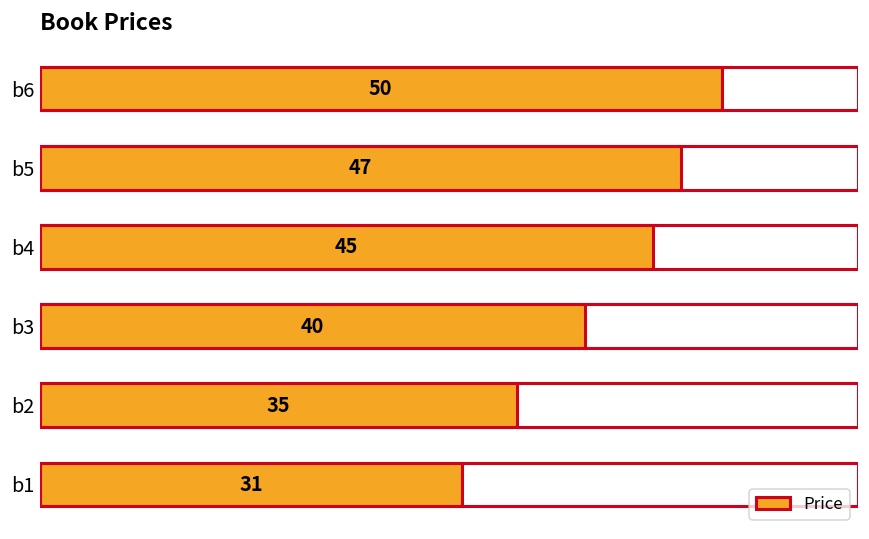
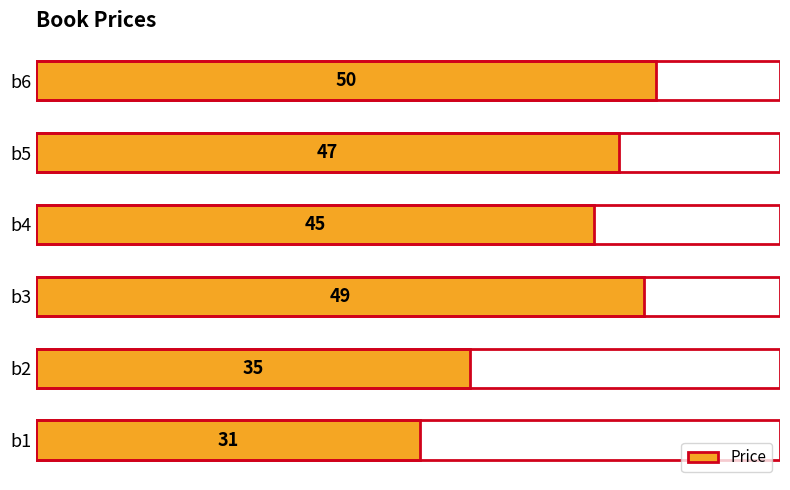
  {
    "b6": 50,
    "b5": 47,
    "b4": 45,
-   "b3": 40,
+   "b3": 49,
    "b2": 35,
    "b1": 31
  }
